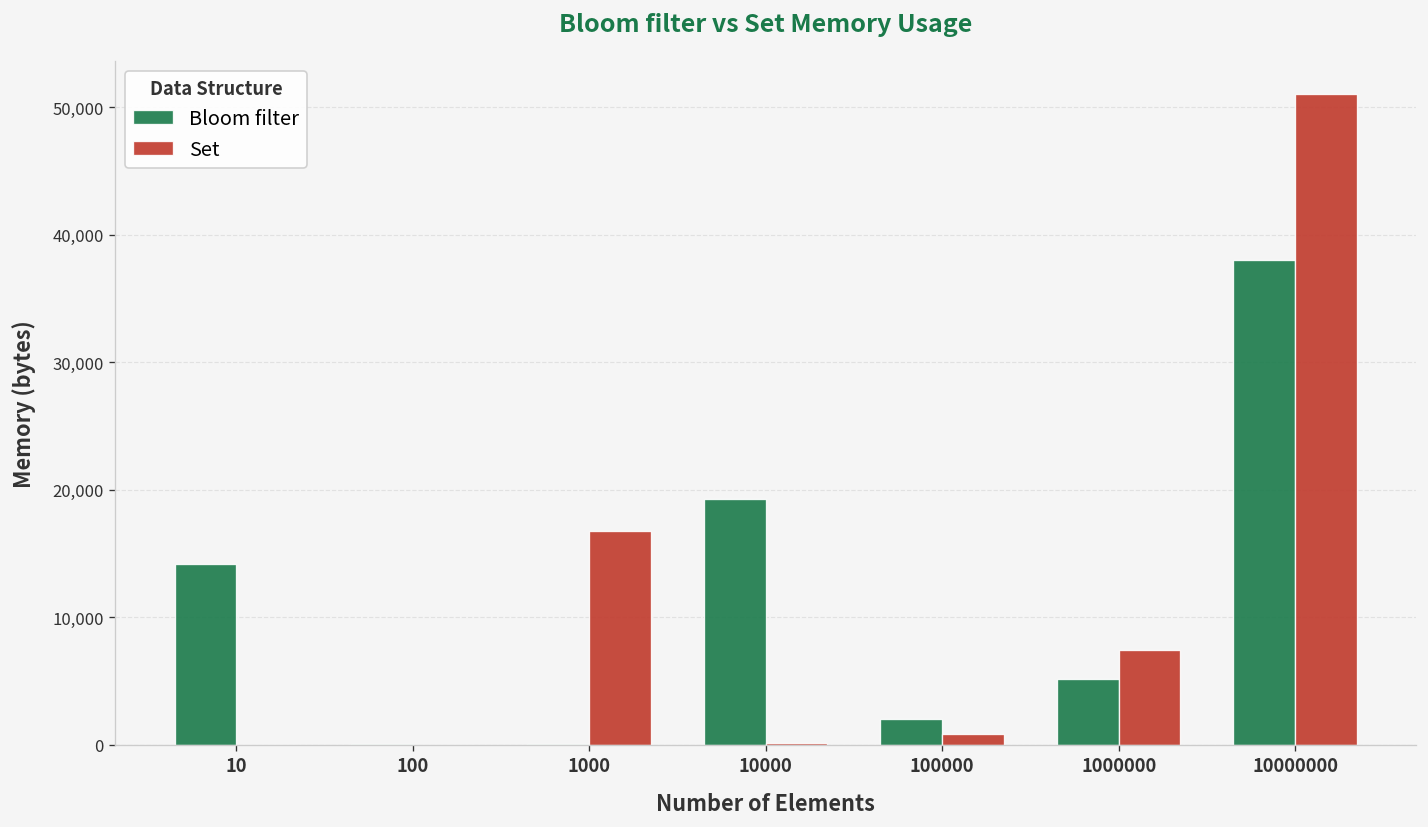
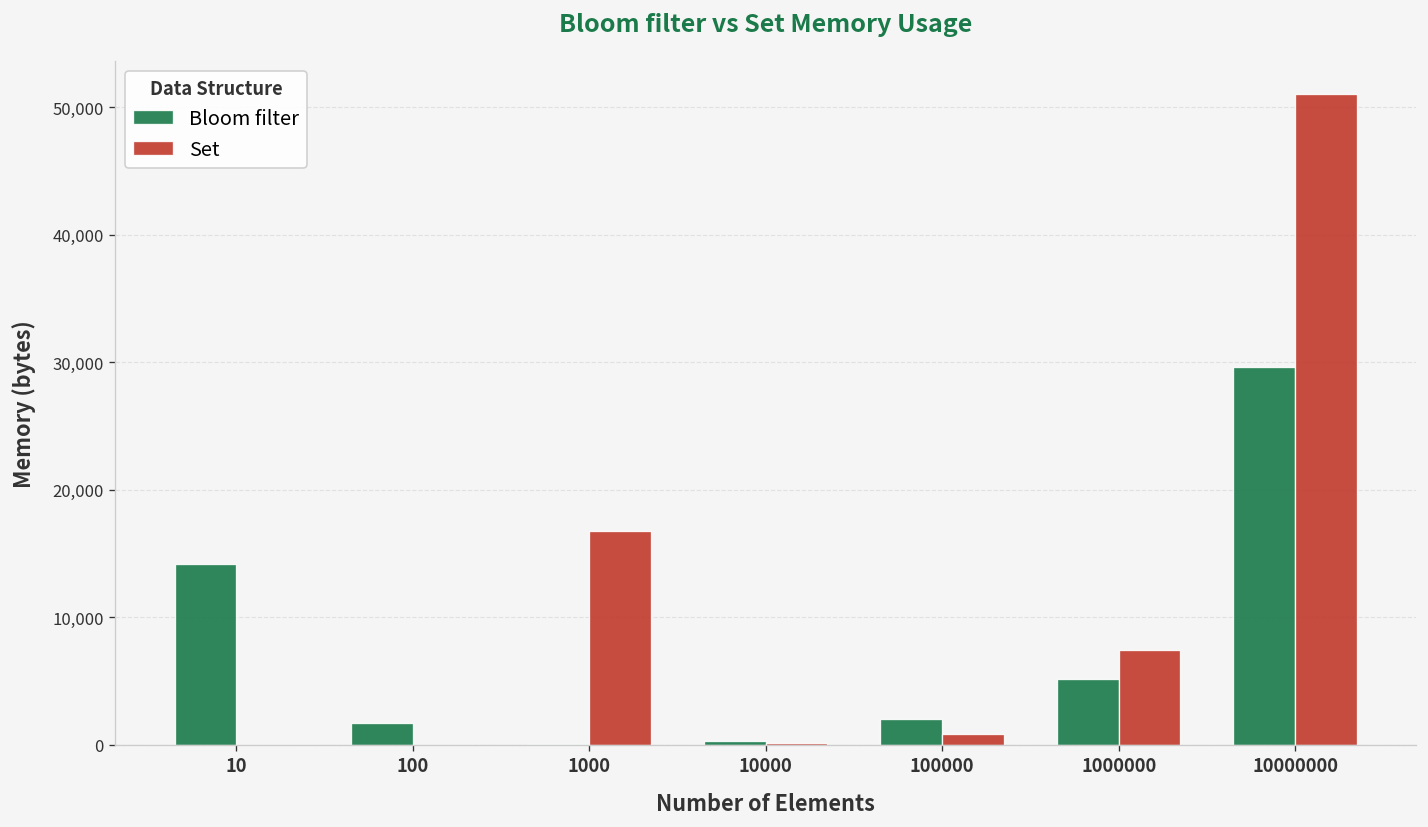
  {
    "Bloom filter": {
      "10": "14,200",
-     "100": "0",
-     "10000": "19,200",
+     "100": "1,700",
+     "10000": "300",
      "100000": "2,000",
      "1000000": "5,200",
-     "10000000": "38,000"
+     "10000000": "29,600"
    },
    "Set": {
      "10": "0",
      "1000": "16,700",
      "100000": "800",
      "1000000": "7,400",
      "10000000": "51,000"
    }
  }
